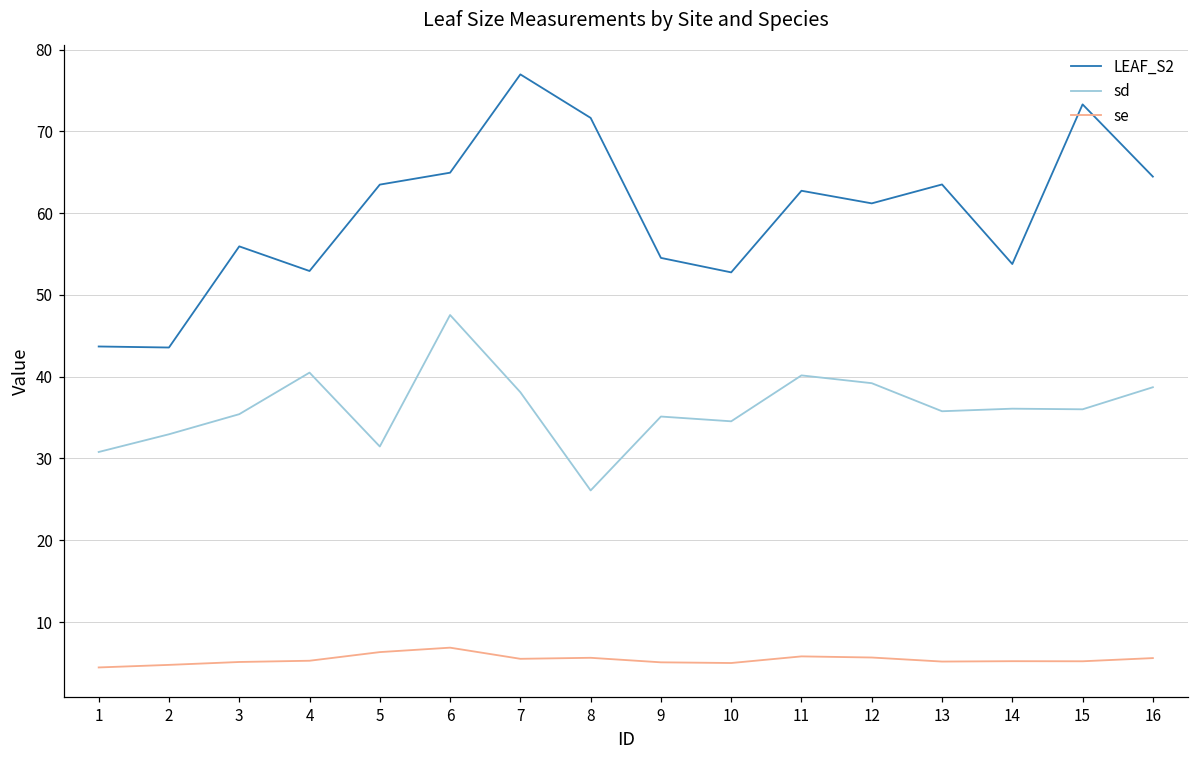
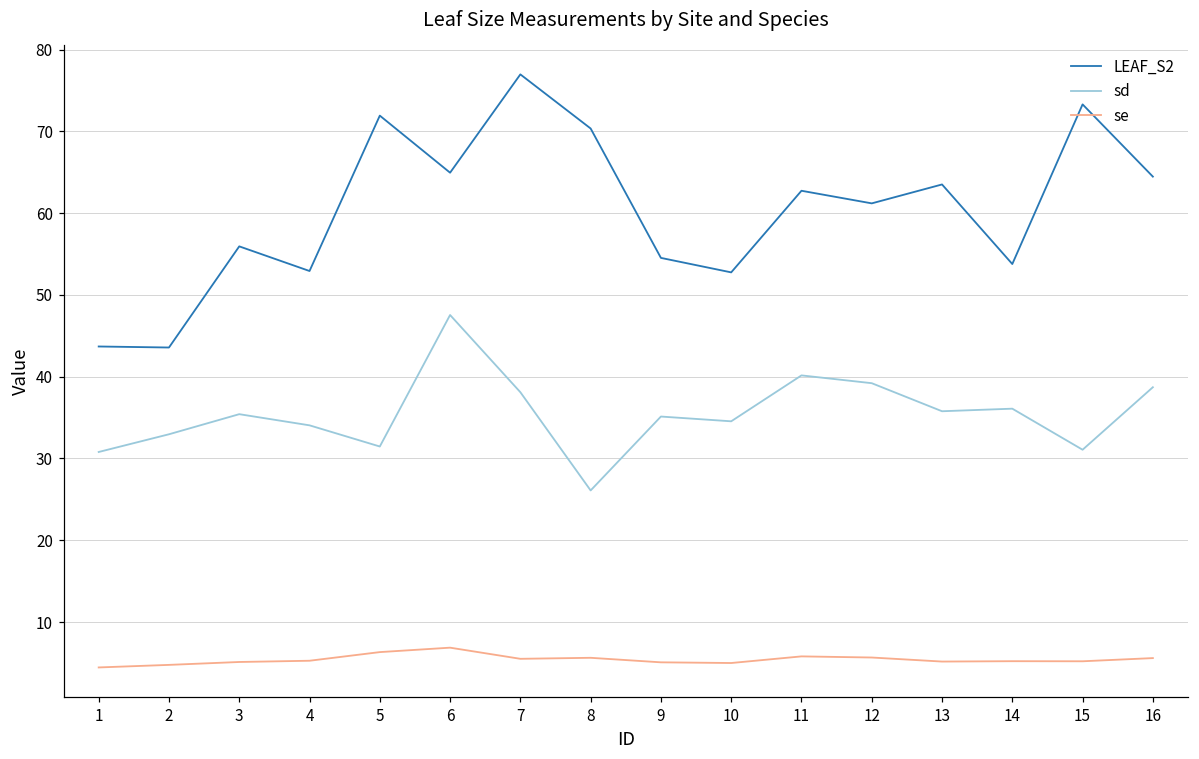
  {
    "LEAF_S2": {
      "1": 44,
      "2": 44,
      "3": 56,
      "4": 53,
-     "5": 63,
+     "5": 72,
      "6": 65,
      "7": 77,
-     "8": 72,
+     "8": 70,
      "9": 55,
      "10": 53,
      "11": 63,
      "12": 61,
      "13": 64,
      "14": 54,
      "15": 73,
      "16": 64
    },
    "sd": {
      "1": 31,
      "2": 33,
      "3": 35,
-     "4": 40,
+     "4": 34,
      "5": 31,
      "6": 48,
      "7": 38,
      "8": 26,
      "9": 35,
      "10": 35,
      "11": 40,
      "12": 39,
      "13": 36,
      "14": 36,
-     "15": 36,
+     "15": 31,
      "16": 39
    },
    "se": {
      "1": 4,
      "2": 5,
      "3": 5,
      "4": 5,
      "5": 6,
      "6": 7,
      "7": 5,
      "8": 6,
      "9": 5,
      "10": 5,
      "11": 6,
      "12": 6,
      "13": 5,
      "14": 5,
      "15": 5,
      "16": 6
    }
  }
